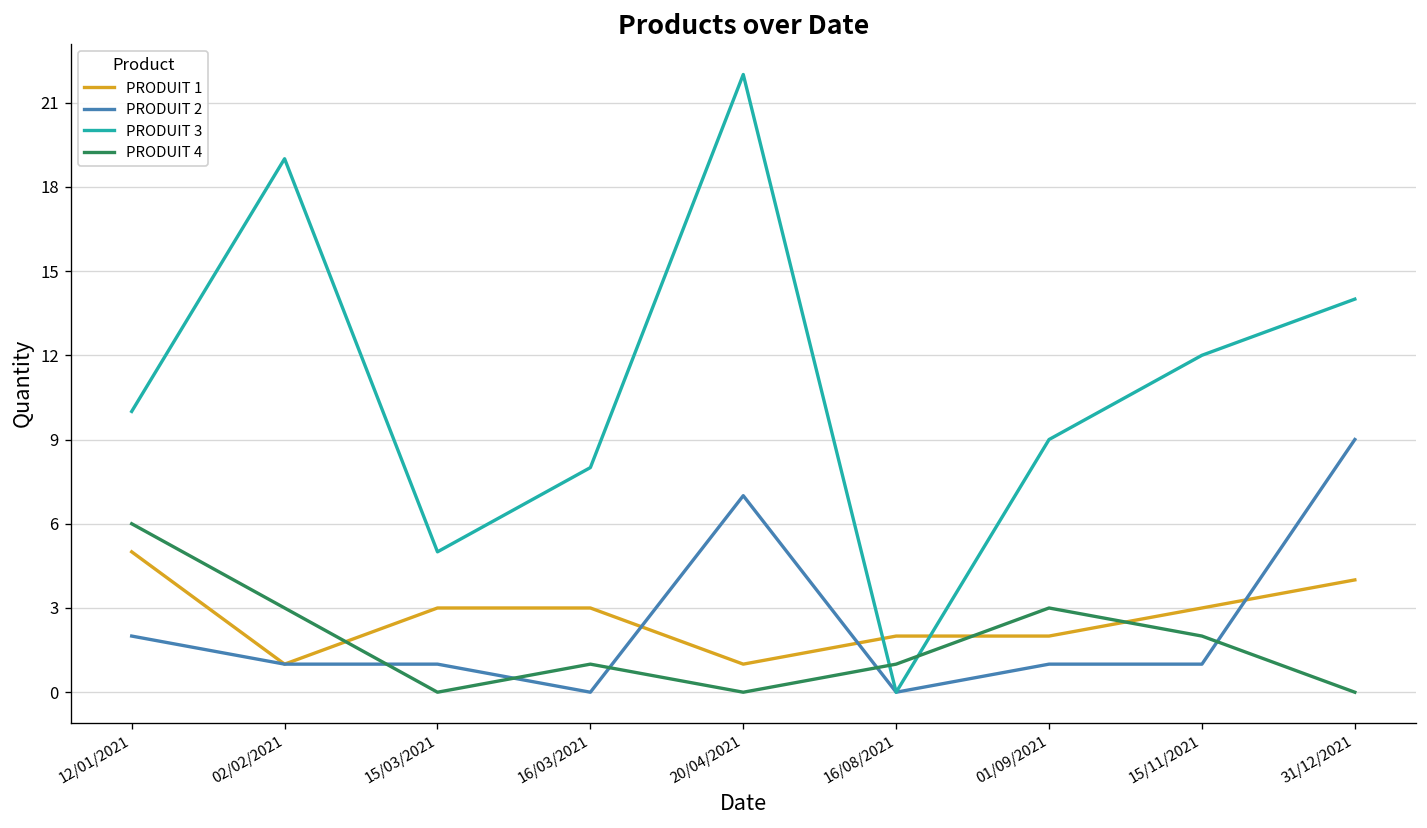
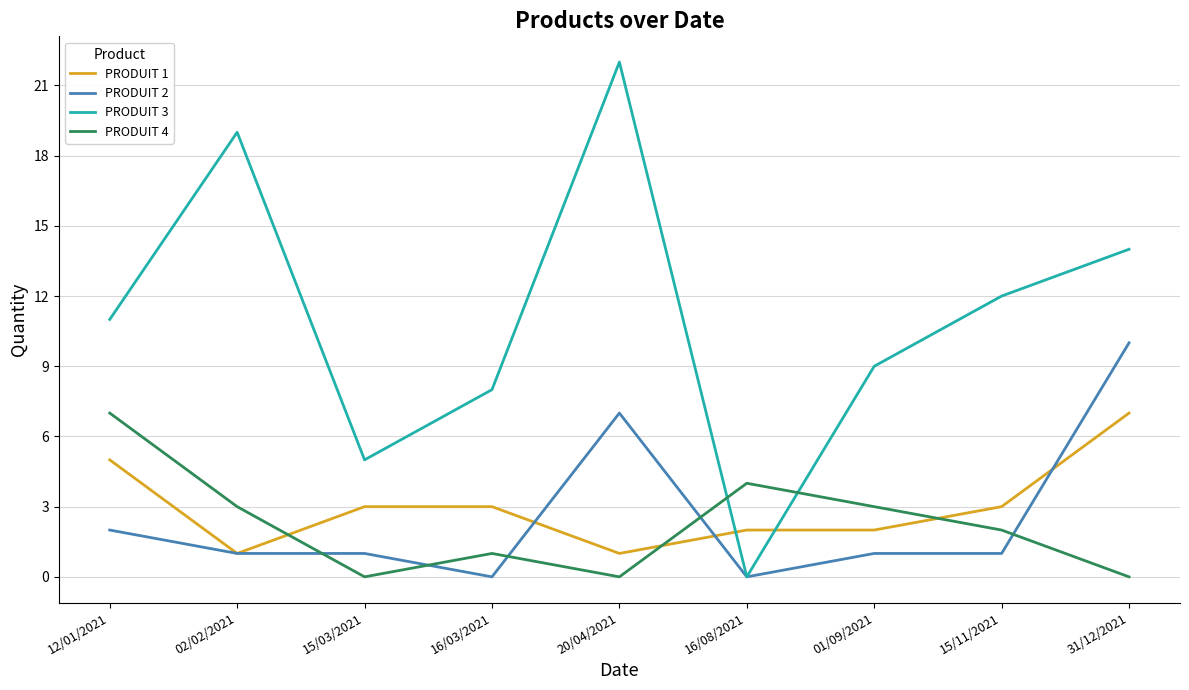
  {
    "PRODUIT 1": {
      "12/01/2021": 5,
      "15/03/2021": 3,
      "16/03/2021": 3,
      "20/04/2021": 1,
      "16/08/2021": 2,
      "01/09/2021": 2,
      "15/11/2021": 3,
-     "31/12/2021": 4
+     "31/12/2021": 7
    },
    "PRODUIT 2": {
      "12/01/2021": 2,
      "15/03/2021": 1,
      "16/03/2021": 0,
      "20/04/2021": 7,
      "01/09/2021": 1,
      "15/11/2021": 1,
-     "31/12/2021": 9
+     "31/12/2021": 10
    },
    "PRODUIT 3": {
-     "12/01/2021": 10,
+     "12/01/2021": 11,
      "02/02/2021": 19,
      "15/03/2021": 5,
      "16/03/2021": 8,
      "20/04/2021": 22,
      "01/09/2021": 9,
      "15/11/2021": 12,
      "31/12/2021": 14
    },
    "PRODUIT 4": {
-     "12/01/2021": 6,
+     "12/01/2021": 7,
      "02/02/2021": 3,
      "15/03/2021": 0,
      "16/03/2021": 1,
      "20/04/2021": 0,
-     "16/08/2021": 1,
+     "16/08/2021": 4,
      "01/09/2021": 3,
      "15/11/2021": 2,
      "31/12/2021": 0
    }
  }
